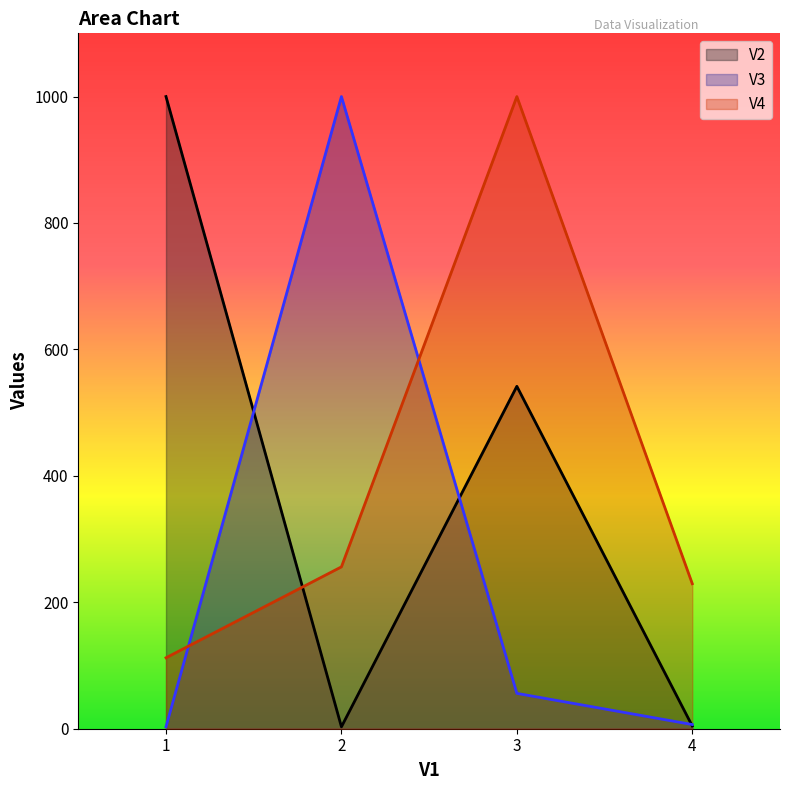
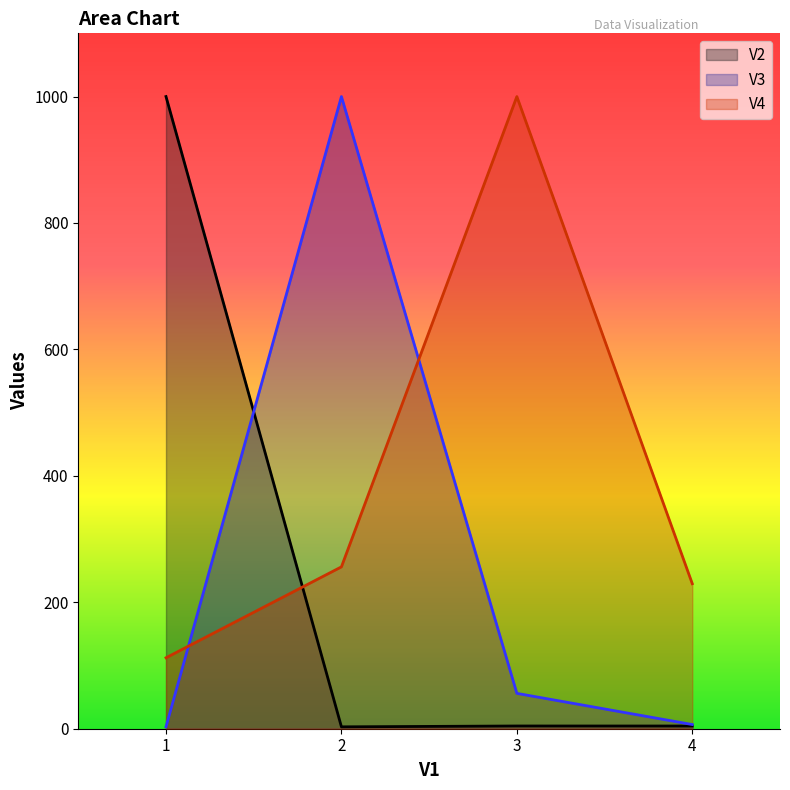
  {
    "V2": {
      "1": 1000,
      "2": 0,
-     "3": 540
+     "3": 0
    },
    "V3": {
      "1": 0,
      "2": 1000,
      "3": 60
    },
    "V4": {
      "1": 110,
      "2": 260,
      "3": 1000,
      "4": 230
    }
  }
